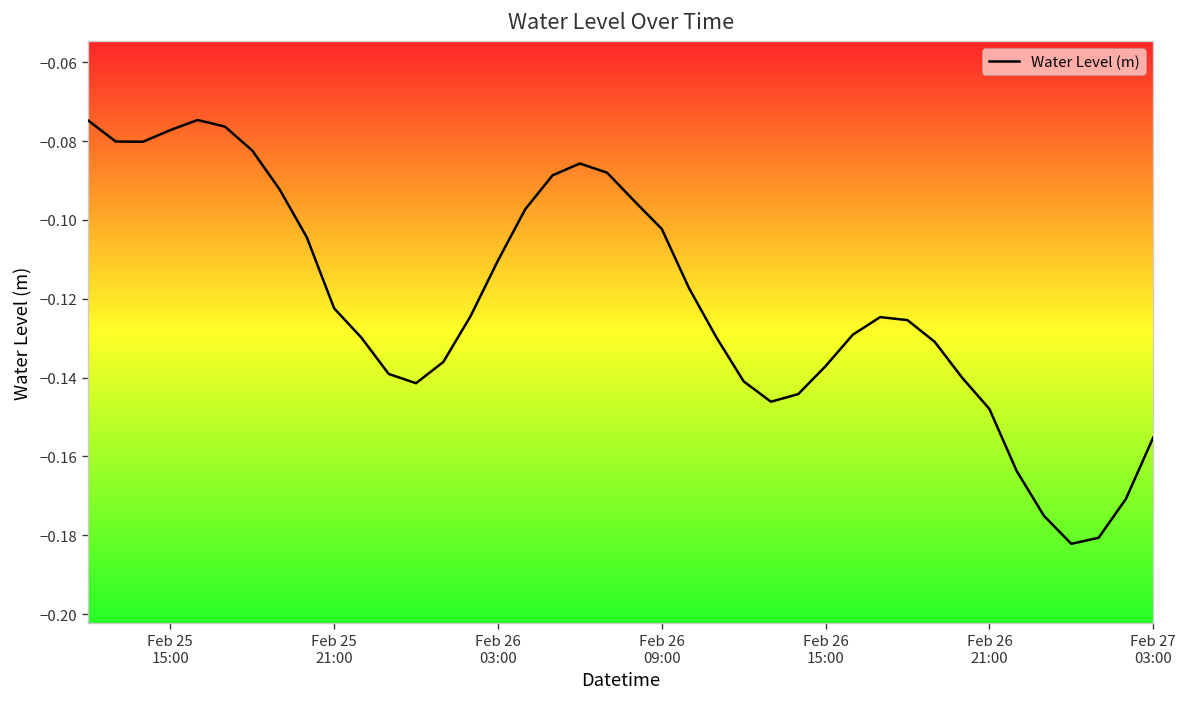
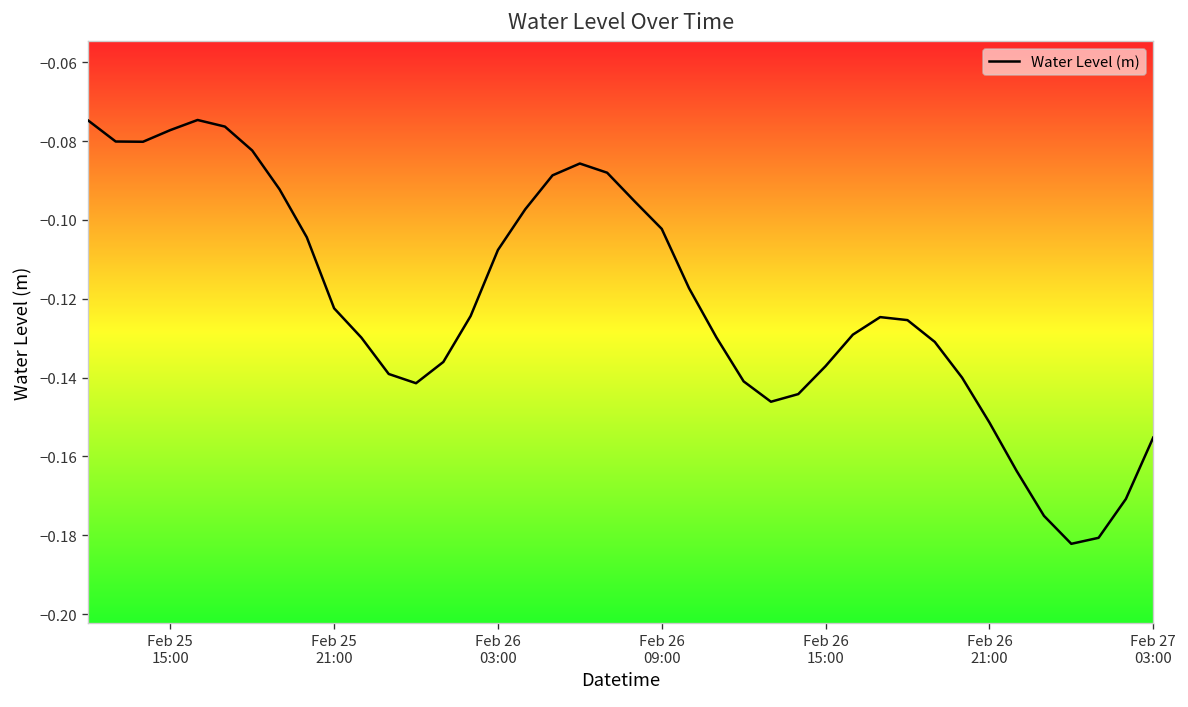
  {
    "Feb 25 15:00": -0.077,
    "Feb 25 21:00": -0.122,
-   "Feb 26 03:00": -0.110,
+   "Feb 26 03:00": -0.108,
    "Feb 26 09:00": -0.102,
    "Feb 26 15:00": -0.137,
-   "Feb 26 21:00": -0.148,
+   "Feb 26 21:00": -0.151,
    "Feb 27 03:00": -0.155
  }
